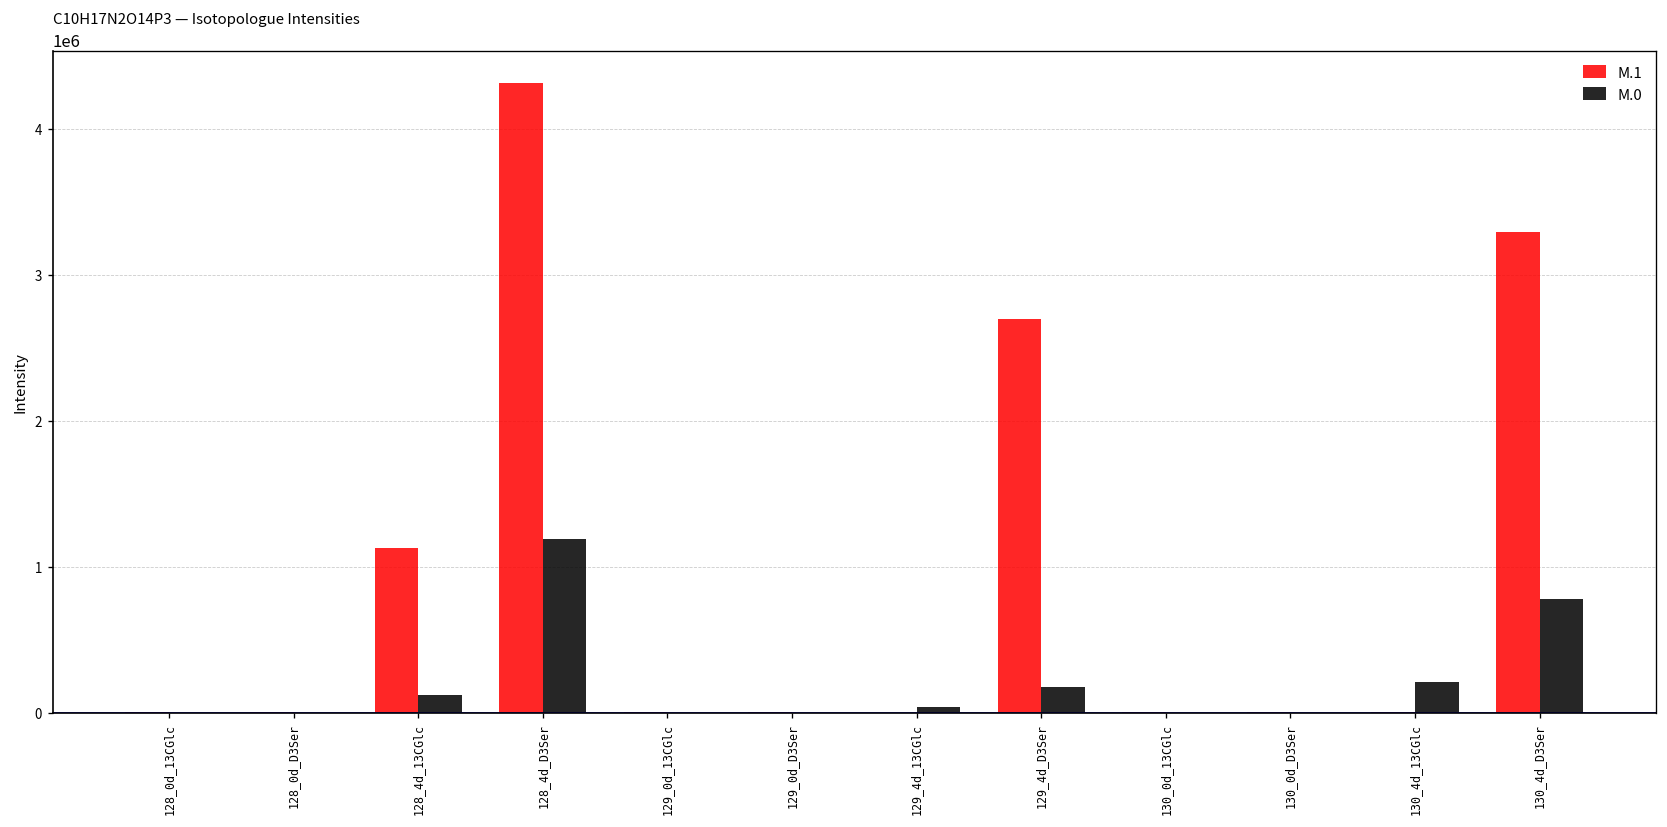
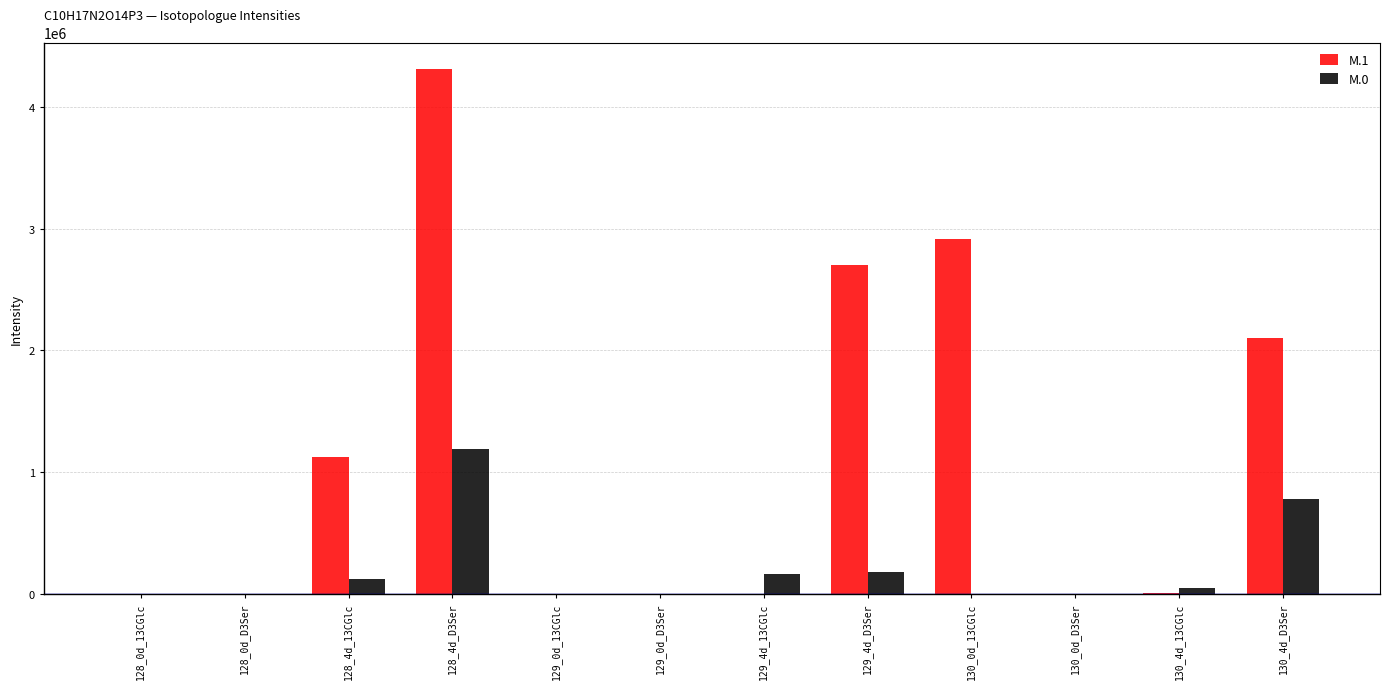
  {
    "M.1": {
      "128_4d_13CGlc": 1120000,
      "128_4d_D3Ser": 4320000,
      "129_4d_13CGlc": 0,
      "129_4d_D3Ser": 2700000,
-     "130_0d_13CGlc": 0,
-     "130_4d_D3Ser": 3290000
+     "130_0d_13CGlc": 2910000,
+     "130_4d_D3Ser": 2110000
    },
    "M.0": {
      "128_0d_13CGlc": 0,
      "128_0d_D3Ser": 0,
      "128_4d_13CGlc": 120000,
      "128_4d_D3Ser": 1190000,
      "129_0d_13CGlc": 0,
      "129_0d_D3Ser": 0,
-     "129_4d_13CGlc": 40000,
+     "129_4d_13CGlc": 160000,
      "129_4d_D3Ser": 180000,
      "130_0d_13CGlc": 0,
      "130_0d_D3Ser": 0,
-     "130_4d_13CGlc": 210000,
+     "130_4d_13CGlc": 40000,
      "130_4d_D3Ser": 780000
    }
  }
